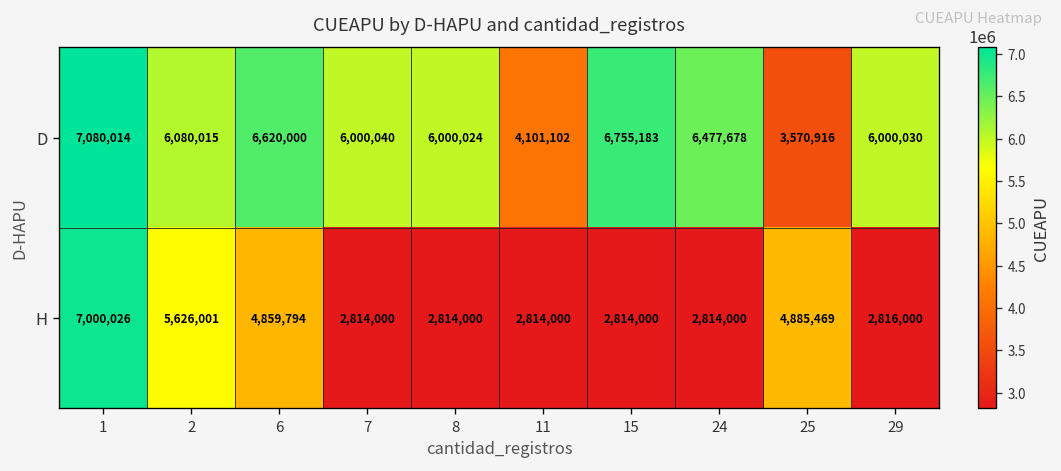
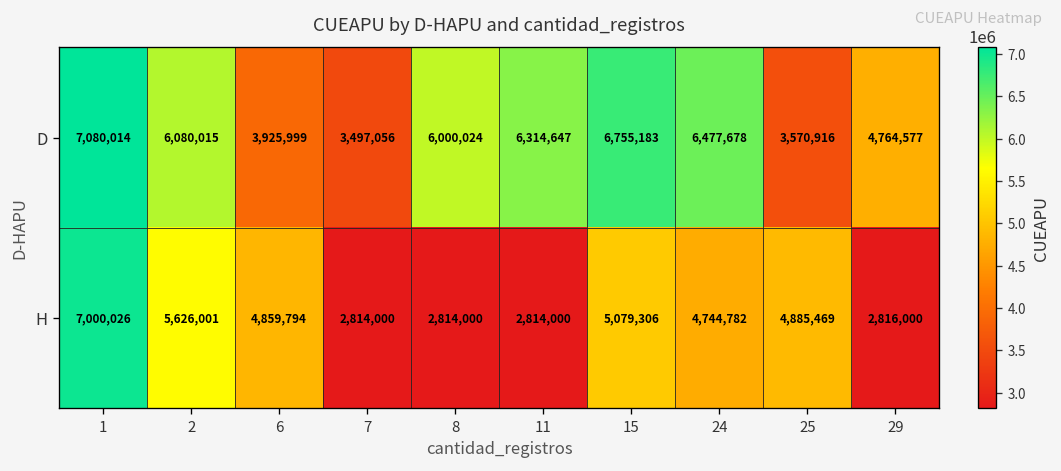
  {
    "D": {
      "1": "7,080,014",
      "2": "6,080,015",
-     "6": "6,620,000",
-     "7": "6,000,040",
+     "6": "3,925,999",
+     "7": "3,497,056",
      "8": "6,000,024",
-     "11": "4,101,102",
+     "11": "6,314,647",
      "15": "6,755,183",
      "24": "6,477,678",
      "25": "3,570,916",
-     "29": "6,000,030"
+     "29": "4,764,577"
    },
    "H": {
      "1": "7,000,026",
      "2": "5,626,001",
      "6": "4,859,794",
      "7": "2,814,000",
      "8": "2,814,000",
      "11": "2,814,000",
-     "15": "2,814,000",
-     "24": "2,814,000",
+     "15": "5,079,306",
+     "24": "4,744,782",
      "25": "4,885,469",
      "29": "2,816,000"
    }
  }
